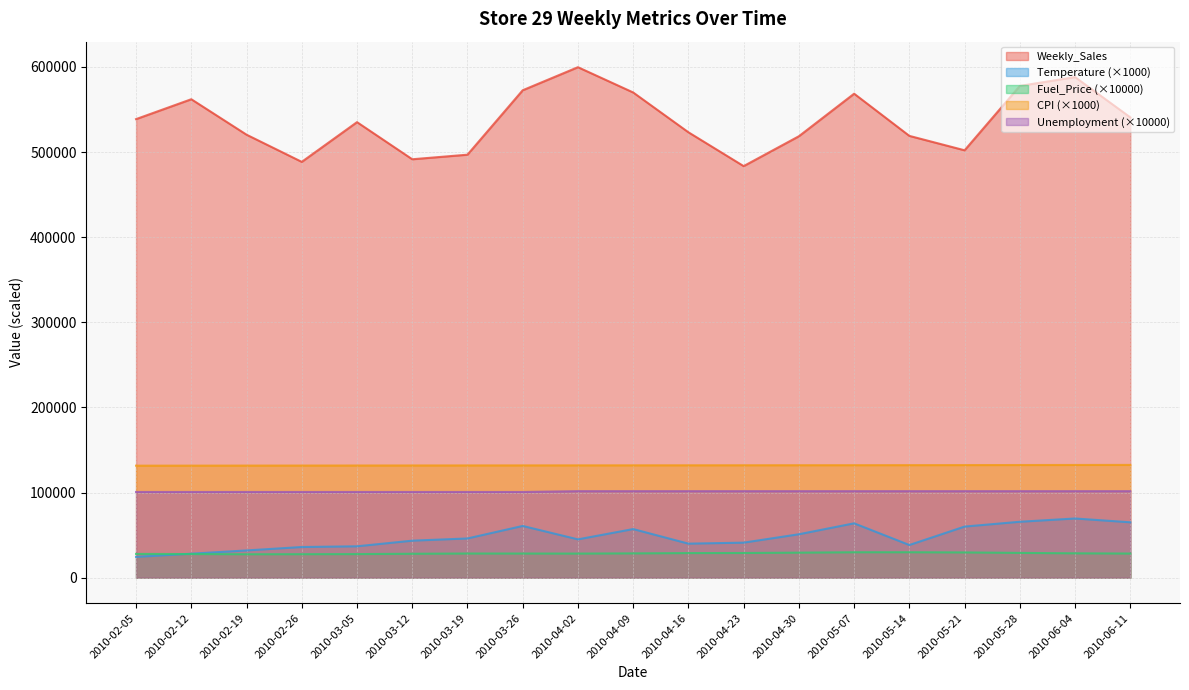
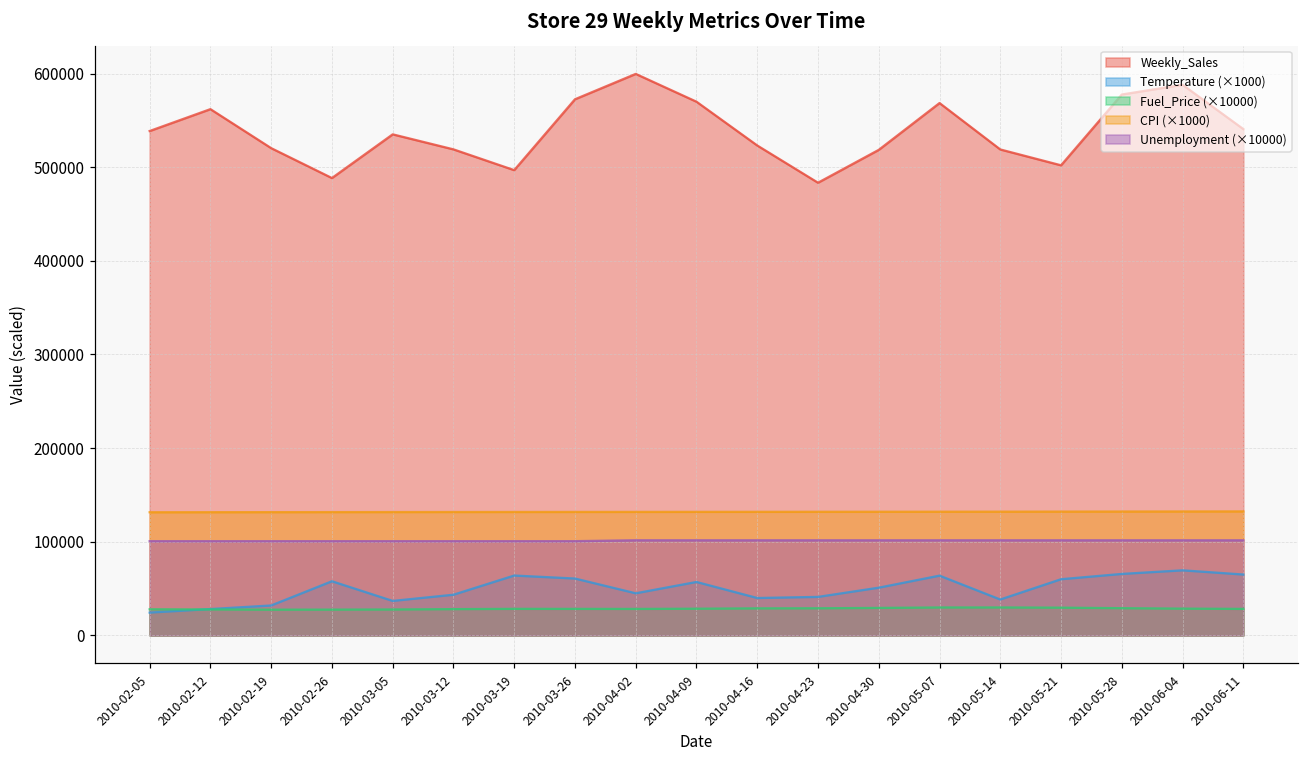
  {
    "Weekly_Sales": {
      "2010-02-05": 540000,
      "2010-02-12": 560000,
      "2010-02-19": 520000,
      "2010-02-26": 490000,
      "2010-03-05": 540000,
-     "2010-03-12": 490000,
+     "2010-03-12": 520000,
      "2010-03-19": 500000,
      "2010-03-26": 570000,
      "2010-04-02": 600000,
      "2010-04-09": 570000,
      "2010-04-16": 520000,
      "2010-04-23": 480000,
      "2010-04-30": 520000,
      "2010-05-07": 570000,
      "2010-05-14": 520000,
      "2010-05-21": 500000
    },
    "Temperature (×1000)": {
      "2010-02-05": 20000,
      "2010-02-19": 30000,
-     "2010-02-26": 40000,
+     "2010-02-26": 60000,
      "2010-03-05": 40000,
      "2010-03-12": 40000,
-     "2010-03-19": 50000,
+     "2010-03-19": 60000,
      "2010-03-26": 60000,
      "2010-04-02": 40000,
      "2010-04-09": 60000,
      "2010-04-16": 40000,
      "2010-04-23": 40000,
      "2010-04-30": 50000,
      "2010-05-07": 60000,
      "2010-05-14": 40000,
      "2010-05-21": 60000,
      "2010-05-28": 70000,
      "2010-06-04": 70000,
      "2010-06-11": 70000
    },
    "Fuel_Price (×10000)": {
      "2010-02-05": 30000,
      "2010-02-19": 30000,
      "2010-02-26": 30000,
      "2010-03-05": 30000,
      "2010-03-12": 30000,
      "2010-03-19": 30000,
      "2010-03-26": 30000,
      "2010-04-02": 30000,
      "2010-04-09": 30000,
      "2010-04-16": 30000,
      "2010-04-23": 30000,
      "2010-04-30": 30000,
      "2010-05-07": 30000,
      "2010-05-14": 30000,
      "2010-05-21": 30000,
      "2010-05-28": 30000,
      "2010-06-04": 30000,
      "2010-06-11": 30000
    },
    "CPI (×1000)": {
      "2010-02-05": 130000,
      "2010-02-12": 130000,
      "2010-02-19": 130000,
      "2010-02-26": 130000,
      "2010-03-05": 130000,
      "2010-03-12": 130000,
      "2010-03-19": 130000,
      "2010-03-26": 130000,
      "2010-04-02": 130000,
      "2010-04-09": 130000,
      "2010-04-16": 130000,
      "2010-04-23": 130000,
      "2010-04-30": 130000,
      "2010-05-07": 130000,
      "2010-05-14": 130000,
      "2010-05-21": 130000,
      "2010-05-28": 130000,
      "2010-06-04": 130000,
      "2010-06-11": 130000
    },
    "Unemployment (×10000)": {
      "2010-02-05": 100000,
      "2010-02-12": 100000,
      "2010-02-19": 100000,
      "2010-02-26": 100000,
      "2010-03-05": 100000,
      "2010-03-12": 100000,
      "2010-03-19": 100000,
      "2010-03-26": 100000,
      "2010-04-02": 100000,
      "2010-04-09": 100000,
      "2010-04-16": 100000,
      "2010-04-23": 100000,
      "2010-04-30": 100000,
      "2010-05-07": 100000,
      "2010-05-14": 100000,
      "2010-05-21": 100000,
      "2010-05-28": 100000,
      "2010-06-04": 100000,
      "2010-06-11": 100000
    }
  }
